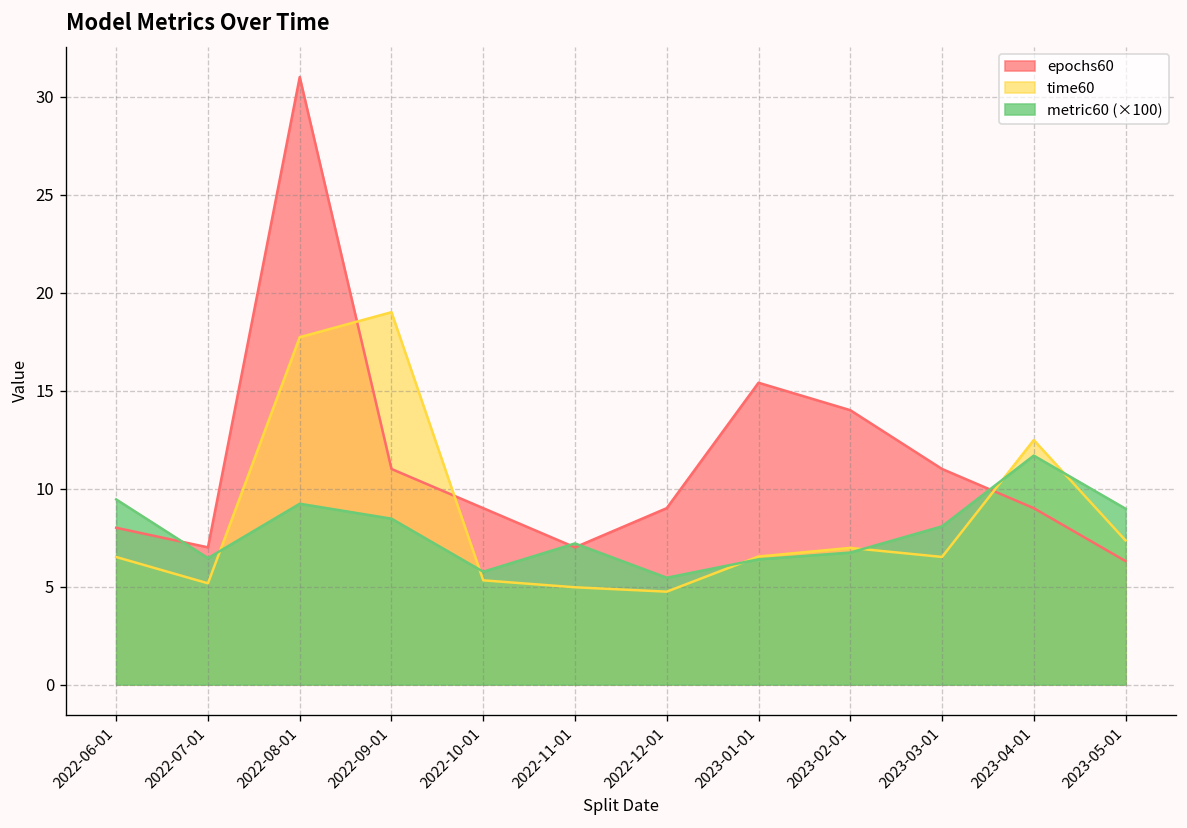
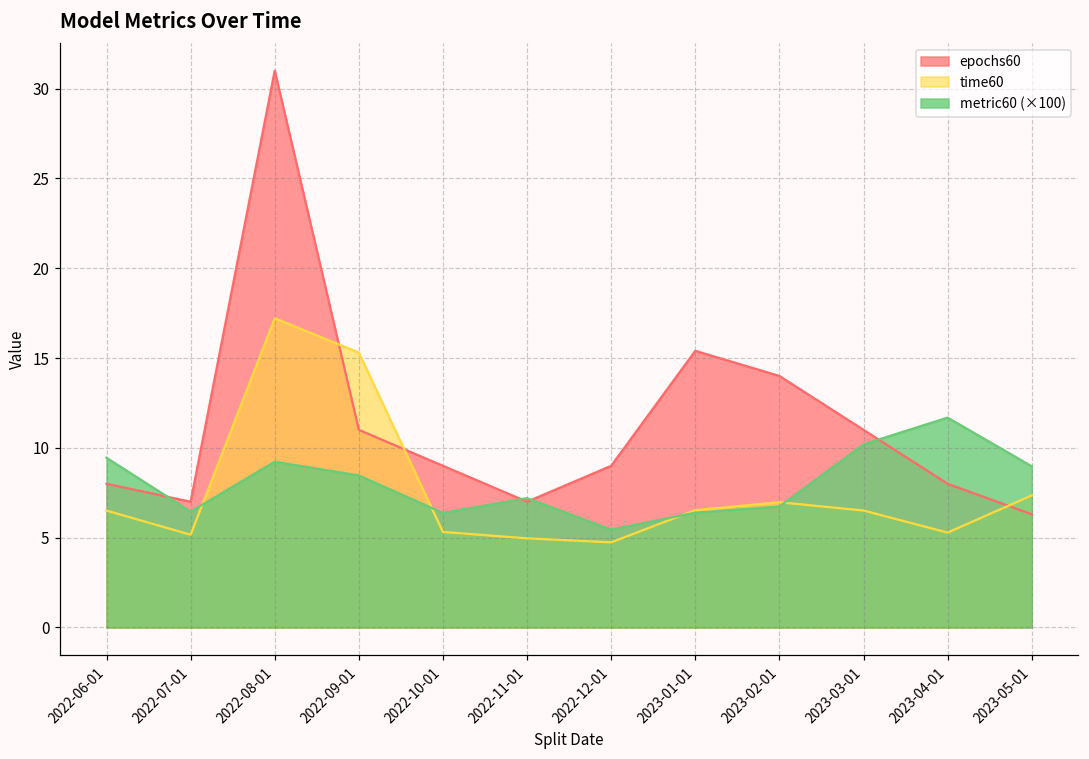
  {
    "epochs60": {
      "2022-06-01": 8,
      "2022-07-01": 7,
      "2022-08-01": 31,
      "2022-09-01": 11,
      "2022-10-01": 9,
      "2022-11-01": 7,
      "2022-12-01": 9,
      "2023-01-01": 15.4,
      "2023-02-01": 14,
      "2023-03-01": 11,
-     "2023-04-01": 9,
+     "2023-04-01": 8,
      "2023-05-01": 6.3
    },
    "time60": {
      "2022-06-01": 6.5,
      "2022-07-01": 5.2,
-     "2022-08-01": 17.7,
-     "2022-09-01": 19.0,
+     "2022-08-01": 17.2,
+     "2022-09-01": 15.3,
      "2022-10-01": 5.3,
      "2022-11-01": 5.0,
      "2022-12-01": 4.7,
      "2023-02-01": 7.0,
      "2023-03-01": 6.5,
-     "2023-04-01": 12.5,
+     "2023-04-01": 5.3,
      "2023-05-01": 7.4
    },
    "metric60 (×100)": {
      "2022-06-01": 9.4,
      "2022-07-01": 6.5,
      "2022-08-01": 9.2,
      "2022-09-01": 8.5,
-     "2022-10-01": 5.8,
+     "2022-10-01": 6.4,
      "2022-11-01": 7.2,
      "2022-12-01": 5.4,
      "2023-02-01": 6.7,
-     "2023-03-01": 8.1,
+     "2023-03-01": 10.2,
      "2023-04-01": 11.7,
      "2023-05-01": 9.0
    }
  }
